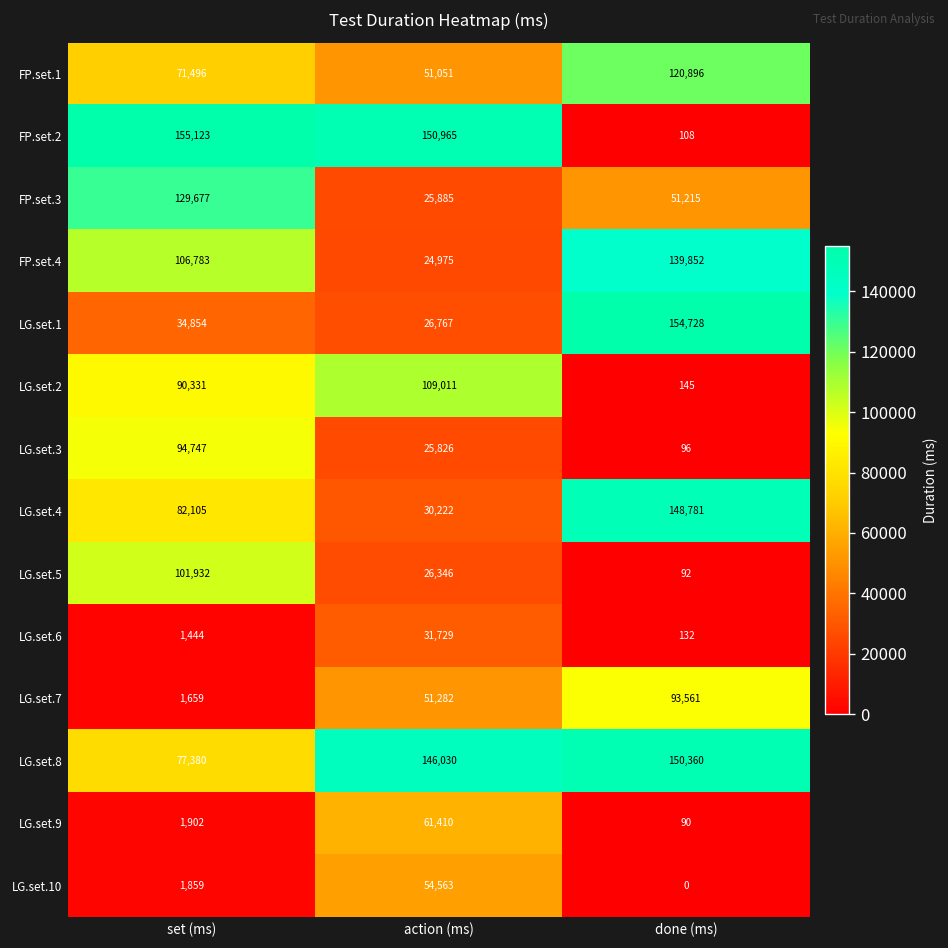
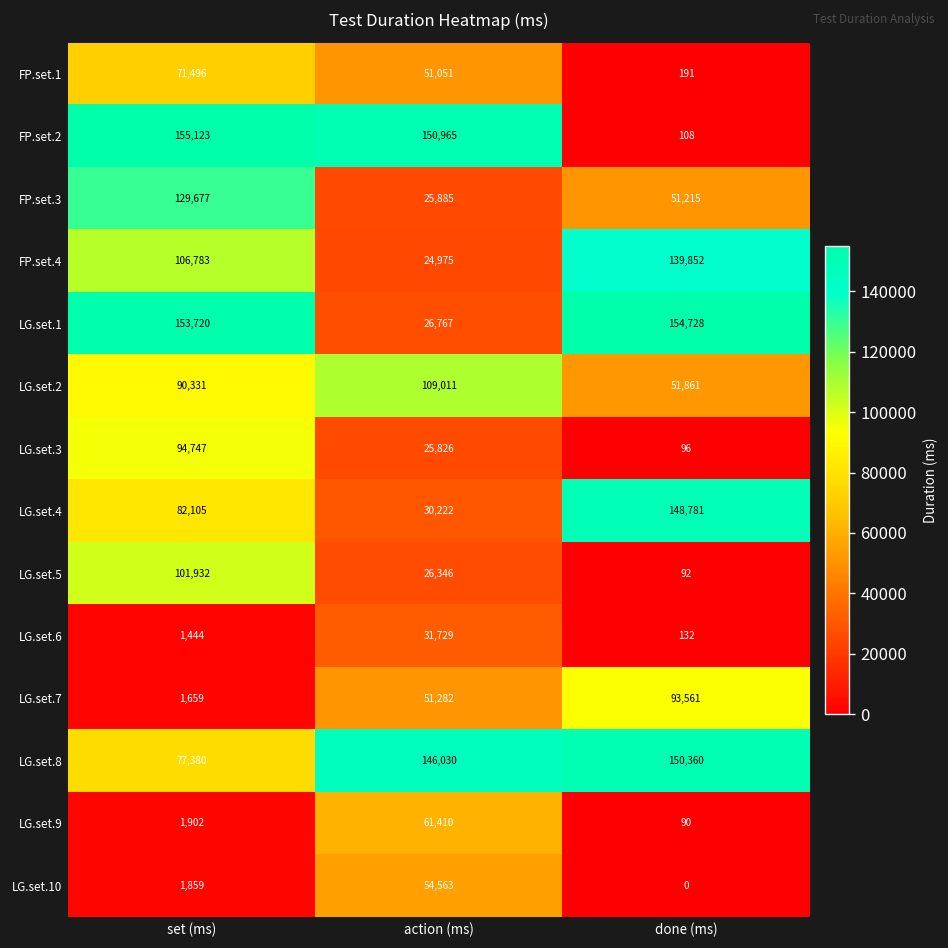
  {
    "FP.set.1": {
      "set (ms)": "71,496",
      "action (ms)": "51,051",
-     "done (ms)": "120,896"
+     "done (ms)": "191"
    },
    "FP.set.2": {
      "set (ms)": "155,123",
      "action (ms)": "150,965",
      "done (ms)": "108"
    },
    "FP.set.3": {
      "set (ms)": "129,677",
      "action (ms)": "25,885",
      "done (ms)": "51,215"
    },
    "FP.set.4": {
      "set (ms)": "106,783",
      "action (ms)": "24,975",
      "done (ms)": "139,852"
    },
    "LG.set.1": {
-     "set (ms)": "34,854",
+     "set (ms)": "153,720",
      "action (ms)": "26,767",
      "done (ms)": "154,728"
    },
    "LG.set.2": {
      "set (ms)": "90,331",
      "action (ms)": "109,011",
-     "done (ms)": "145"
+     "done (ms)": "51,861"
    },
    "LG.set.3": {
      "set (ms)": "94,747",
      "action (ms)": "25,826",
      "done (ms)": "96"
    },
    "LG.set.4": {
      "set (ms)": "82,105",
      "action (ms)": "30,222",
      "done (ms)": "148,781"
    },
    "LG.set.5": {
      "set (ms)": "101,932",
      "action (ms)": "26,346",
      "done (ms)": "92"
    },
    "LG.set.6": {
      "set (ms)": "1,444",
      "action (ms)": "31,729",
      "done (ms)": "132"
    },
    "LG.set.7": {
      "set (ms)": "1,659",
      "action (ms)": "51,282",
      "done (ms)": "93,561"
    },
    "LG.set.8": {
      "set (ms)": "77,380",
      "action (ms)": "146,030",
      "done (ms)": "150,360"
    },
    "LG.set.9": {
      "set (ms)": "1,902",
      "action (ms)": "61,410",
      "done (ms)": "90"
    },
    "LG.set.10": {
      "set (ms)": "1,859",
      "action (ms)": "54,563",
      "done (ms)": "0"
    }
  }
